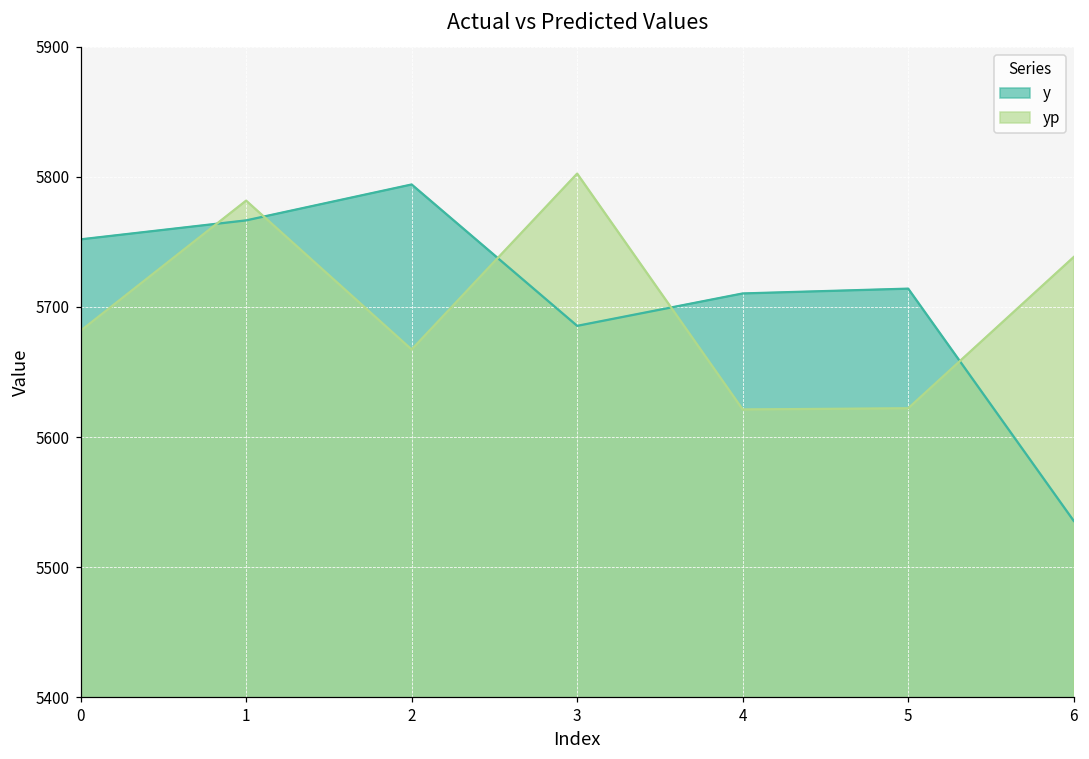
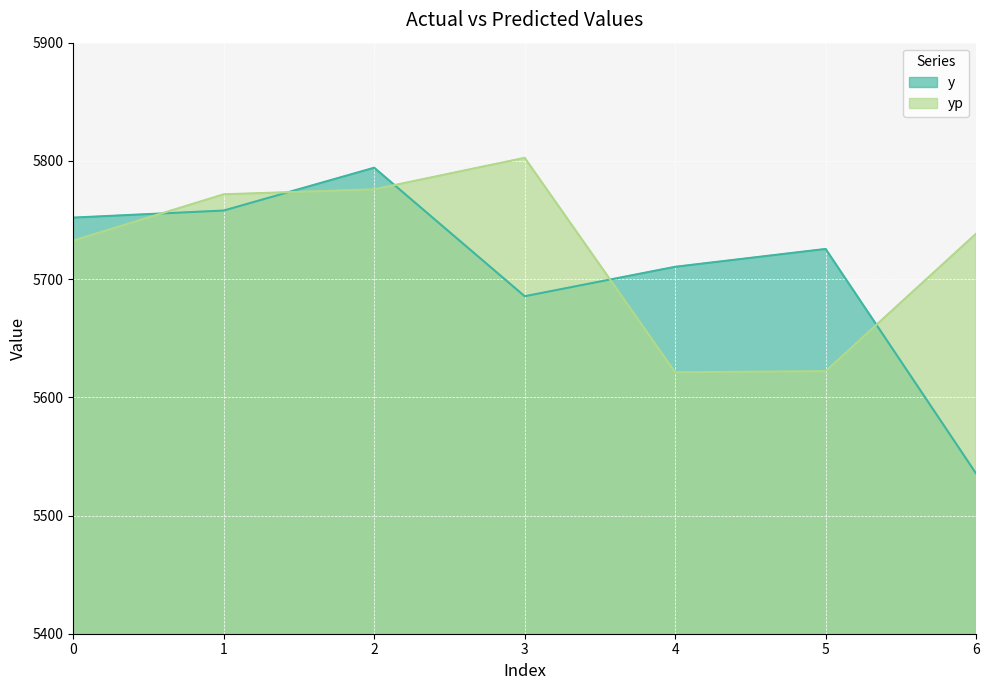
  {
    "y": {
      "0": 5752,
-     "1": 5767,
+     "1": 5758,
      "2": 5794,
      "3": 5686,
      "4": 5710,
-     "5": 5714,
+     "5": 5726,
      "6": 5536
    },
    "yp": {
-     "0": 5682,
-     "1": 5782,
-     "2": 5667,
+     "0": 5733,
+     "1": 5772,
+     "2": 5776,
      "3": 5803,
      "4": 5621,
      "5": 5622,
      "6": 5738
    }
  }
